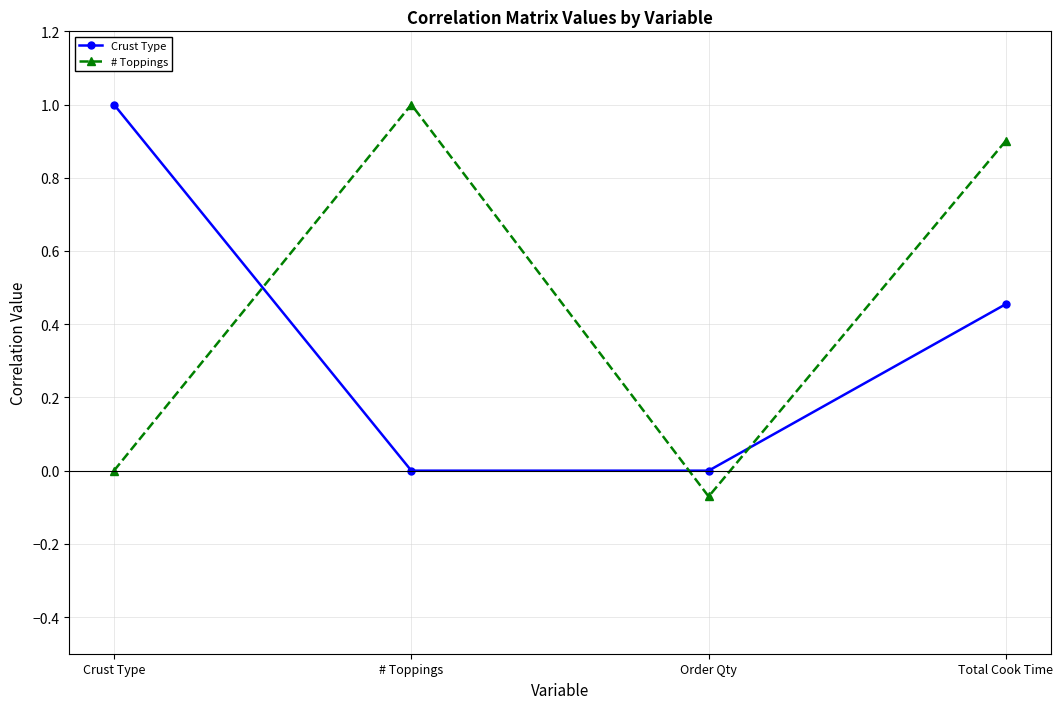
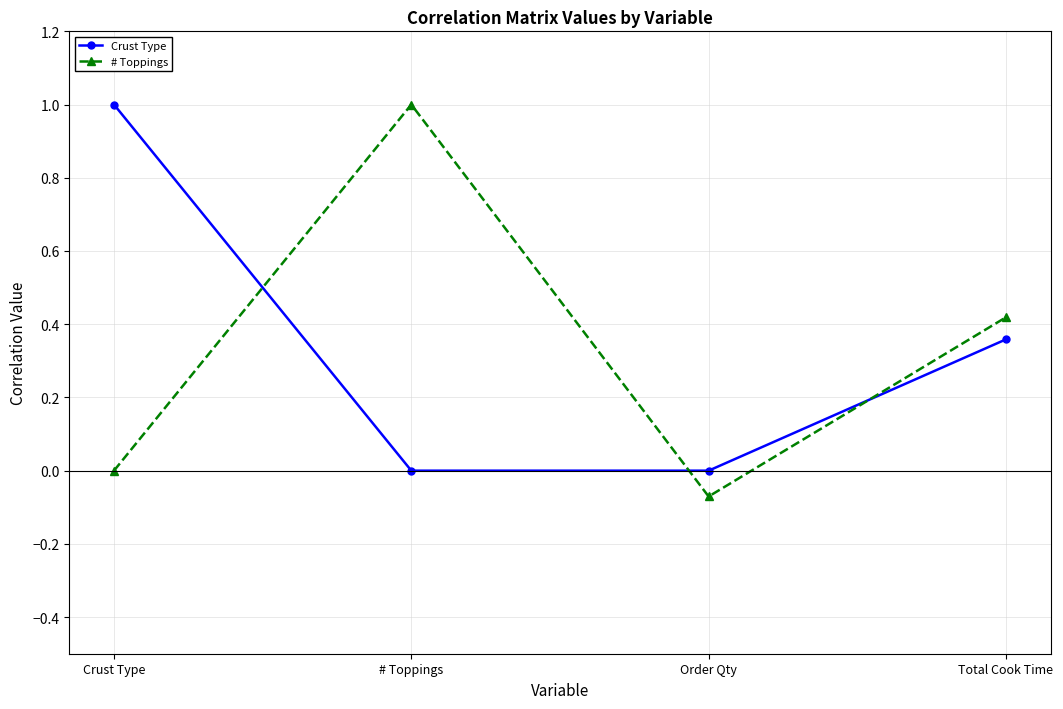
  {
    "Crust Type": {
      "Crust Type": 1.00,
      "# Toppings": 0.00,
      "Order Qty": 0.00,
-     "Total Cook Time": 0.46
+     "Total Cook Time": 0.36
    },
    "# Toppings": {
      "Crust Type": 0.00,
      "# Toppings": 1.00,
      "Order Qty": -0.07,
-     "Total Cook Time": 0.90
+     "Total Cook Time": 0.42
    }
  }
